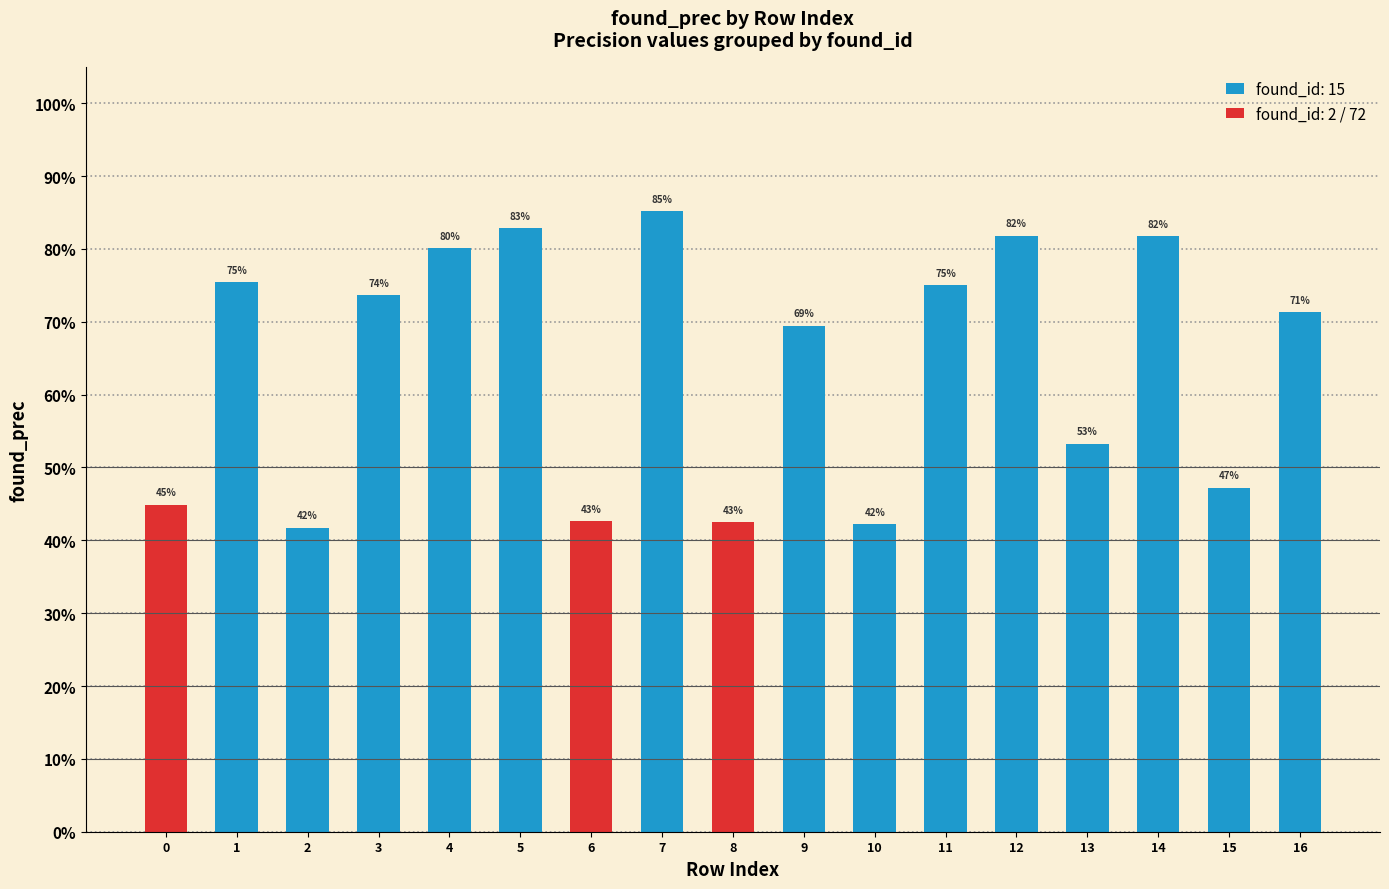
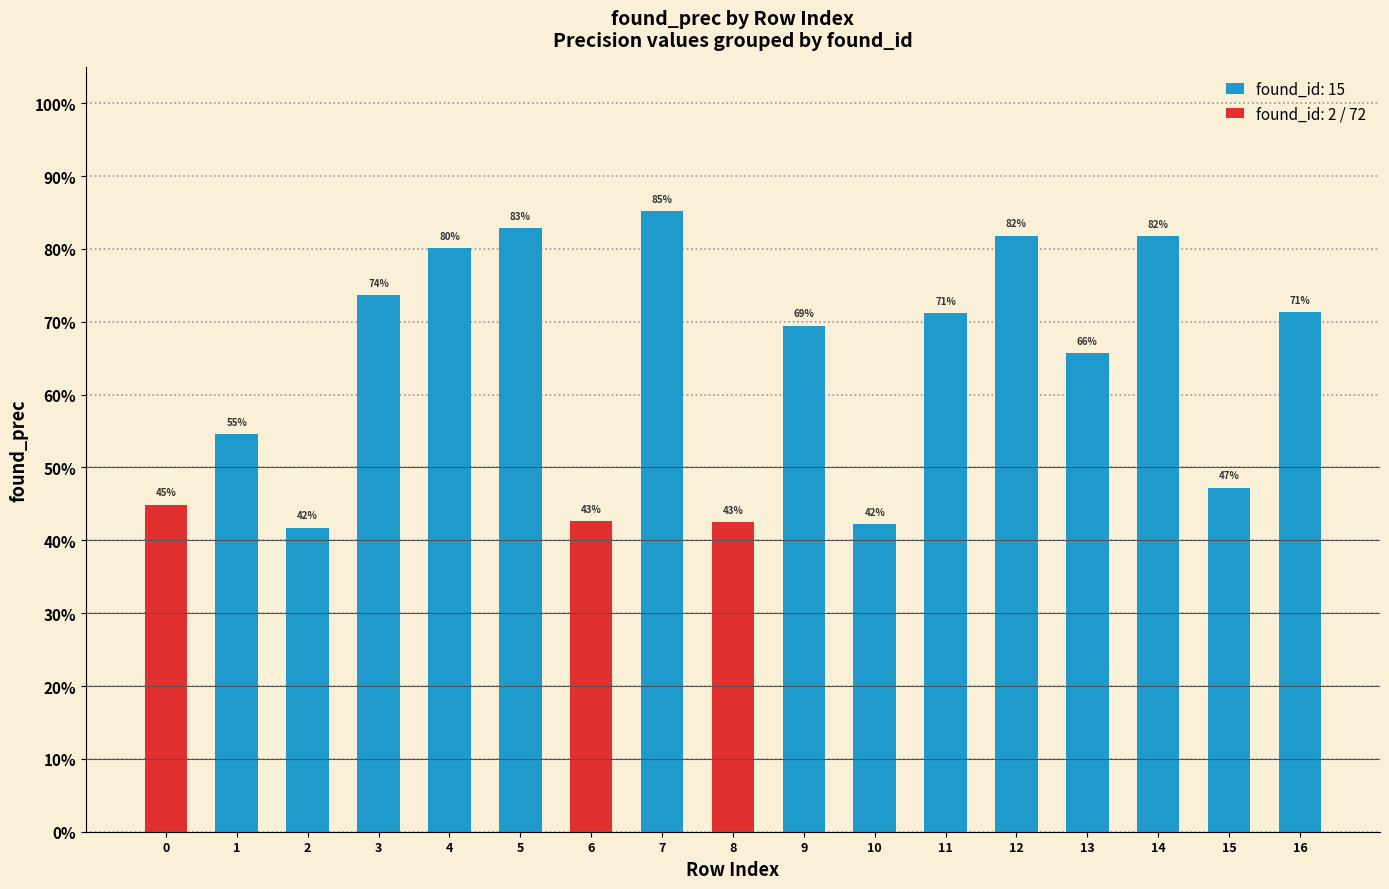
  {
    "0": "45%",
-   "1": "75%",
+   "1": "55%",
    "2": "42%",
    "3": "74%",
    "4": "80%",
    "5": "83%",
    "6": "43%",
    "7": "85%",
    "8": "43%",
    "9": "69%",
    "10": "42%",
-   "11": "75%",
+   "11": "71%",
    "12": "82%",
-   "13": "53%",
+   "13": "66%",
    "14": "82%",
    "15": "47%",
    "16": "71%"
  }
